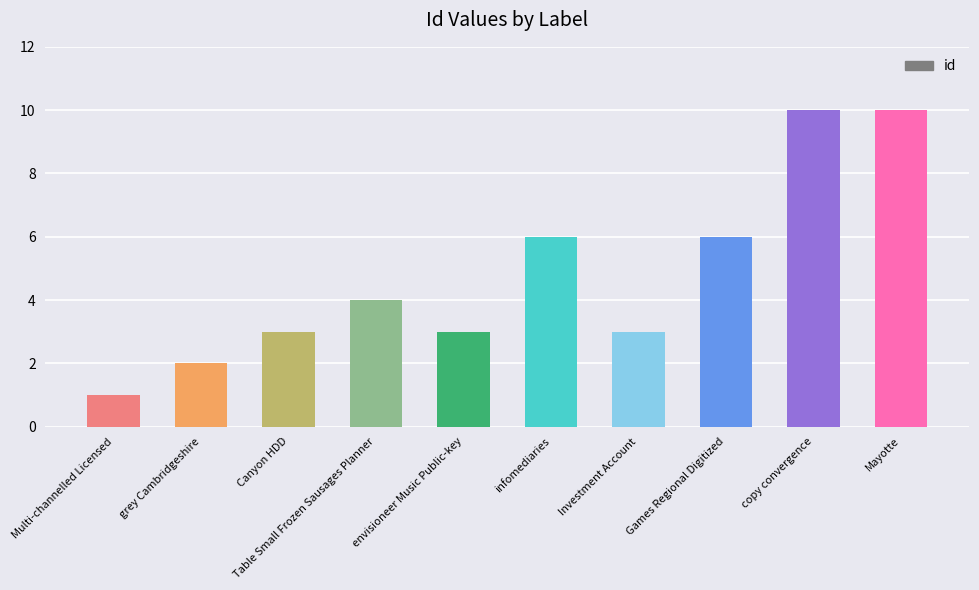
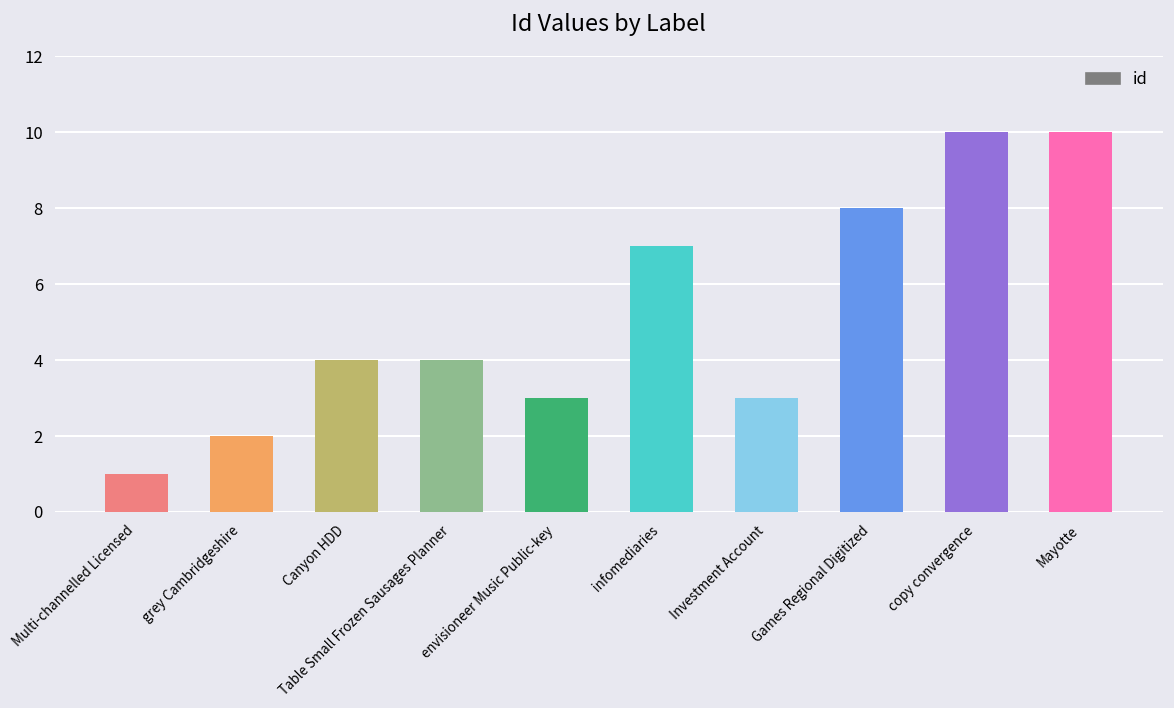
  {
    "Multi-channelled Licensed": 1,
    "grey Cambridgeshire": 2,
-   "Canyon HDD": 3,
+   "Canyon HDD": 4,
    "Table Small Frozen Sausages Planner": 4,
    "envisioneer Music Public-key": 3,
-   "infomediaries": 6,
+   "infomediaries": 7,
    "Investment Account": 3,
-   "Games Regional Digitized": 6,
+   "Games Regional Digitized": 8,
    "copy convergence": 10,
    "Mayotte": 10
  }
